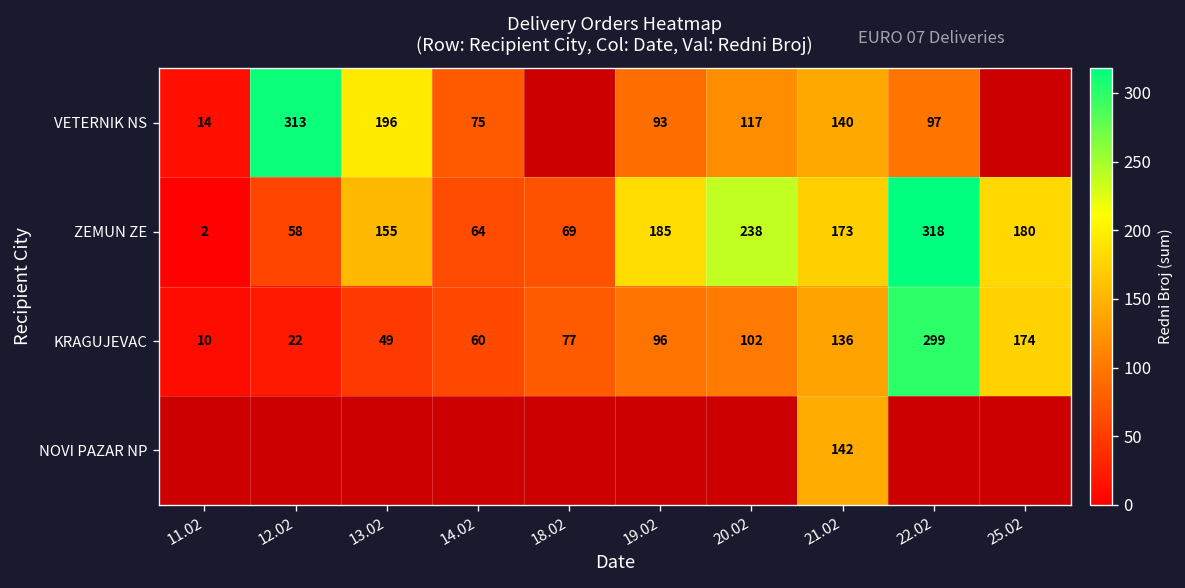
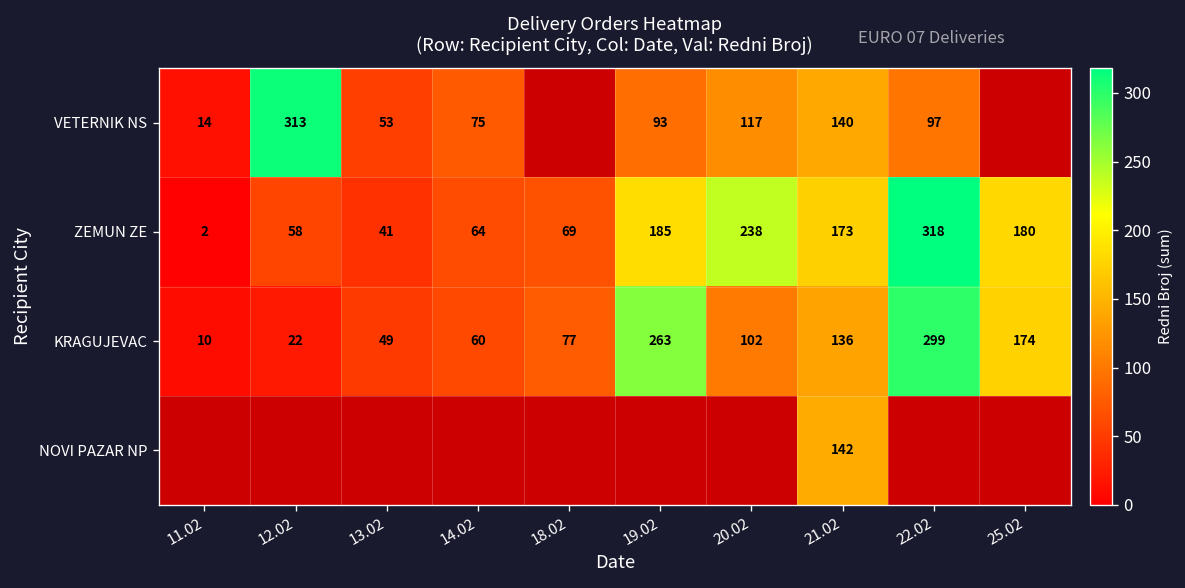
  {
    "VETERNIK NS": {
      "11.02": 14,
      "12.02": 313,
-     "13.02": 196,
+     "13.02": 53,
      "14.02": 75,
      "19.02": 93,
      "20.02": 117,
      "21.02": 140,
      "22.02": 97
    },
    "ZEMUN ZE": {
      "11.02": 2,
      "12.02": 58,
-     "13.02": 155,
+     "13.02": 41,
      "14.02": 64,
      "18.02": 69,
      "19.02": 185,
      "20.02": 238,
      "21.02": 173,
      "22.02": 318,
      "25.02": 180
    },
    "KRAGUJEVAC": {
      "11.02": 10,
      "12.02": 22,
      "13.02": 49,
      "14.02": 60,
      "18.02": 77,
-     "19.02": 96,
+     "19.02": 263,
      "20.02": 102,
      "21.02": 136,
      "22.02": 299,
      "25.02": 174
    },
    "NOVI PAZAR NP": {
      "21.02": 142
    }
  }
